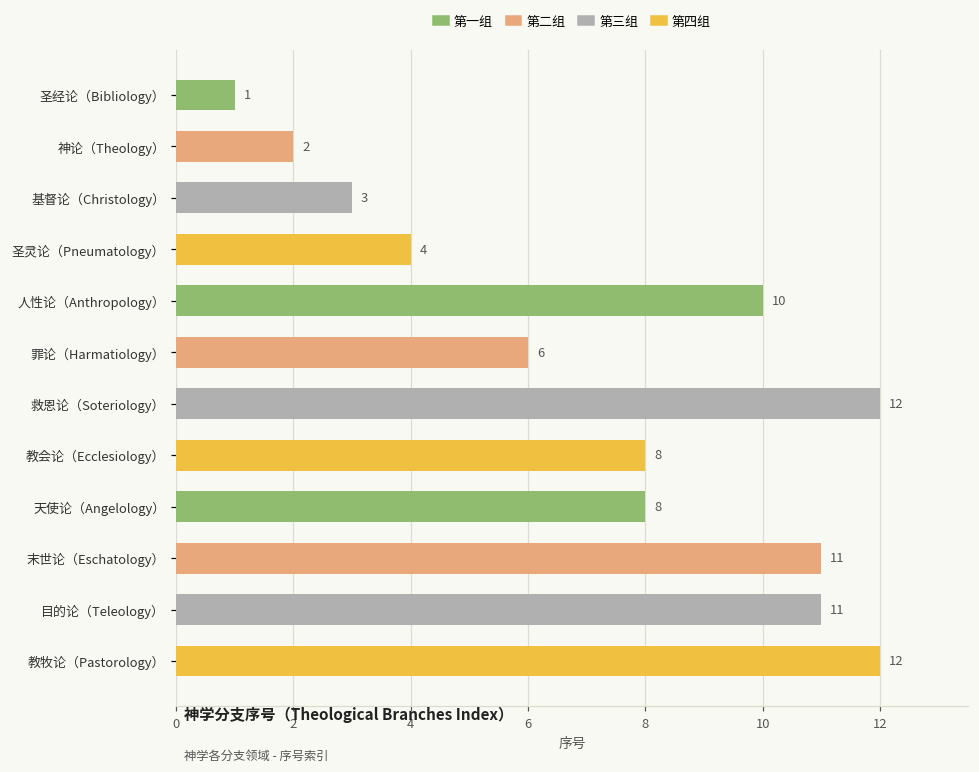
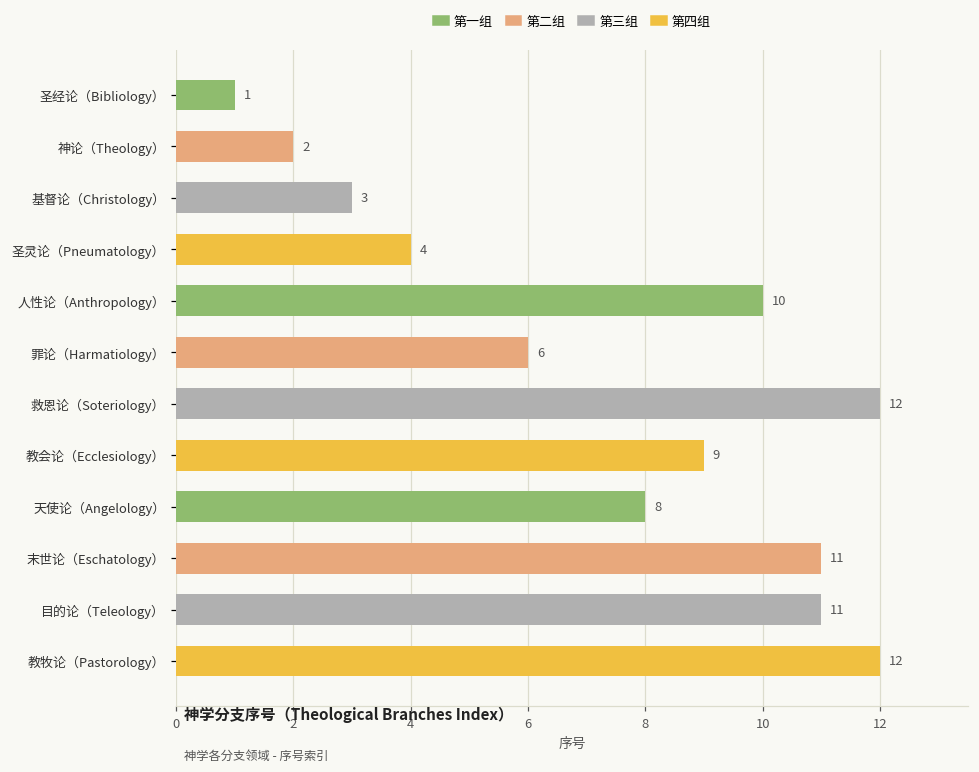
  {
    "圣经论（Bibliology）": 1,
    "神论（Theology）": 2,
    "基督论（Christology）": 3,
    "圣灵论（Pneumatology）": 4,
    "人性论（Anthropology）": 10,
    "罪论（Harmatiology）": 6,
    "救恩论（Soteriology）": 12,
-   "教会论（Ecclesiology）": 8,
+   "教会论（Ecclesiology）": 9,
    "天使论（Angelology）": 8,
    "末世论（Eschatology）": 11,
    "目的论（Teleology）": 11,
    "教牧论（Pastorology）": 12
  }
